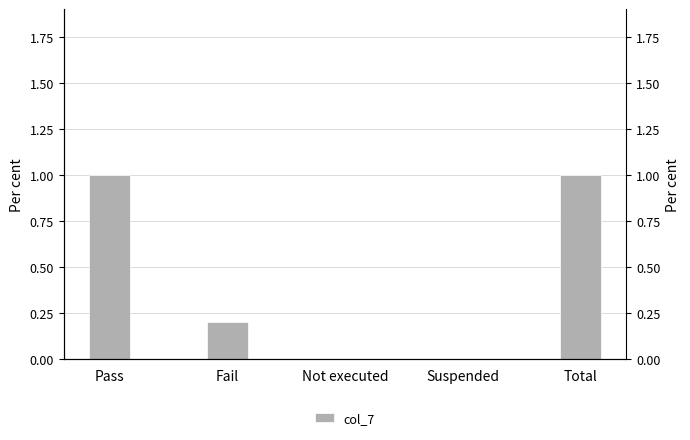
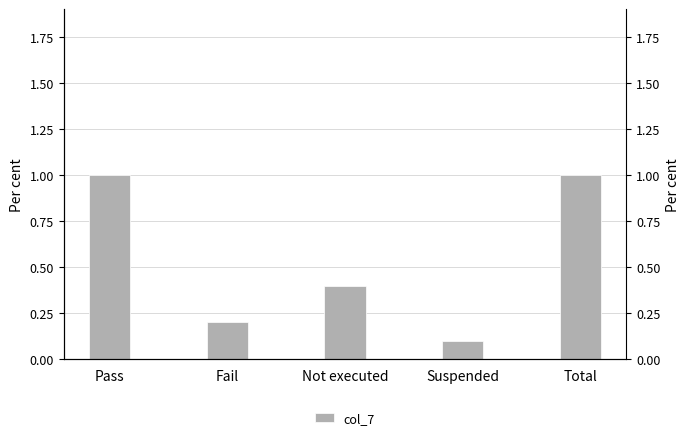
  {
    "Pass": 1.0,
    "Fail": 0.2,
-   "Not executed": 0.0,
-   "Suspended": 0.0,
+   "Not executed": 0.4,
+   "Suspended": 0.1,
    "Total": 1.0
  }
